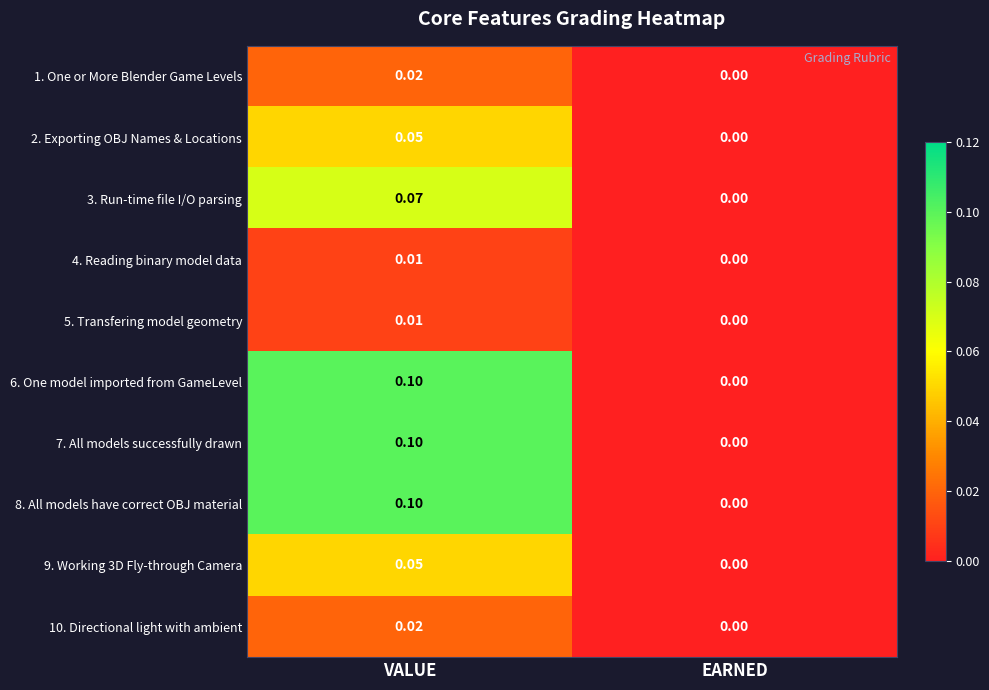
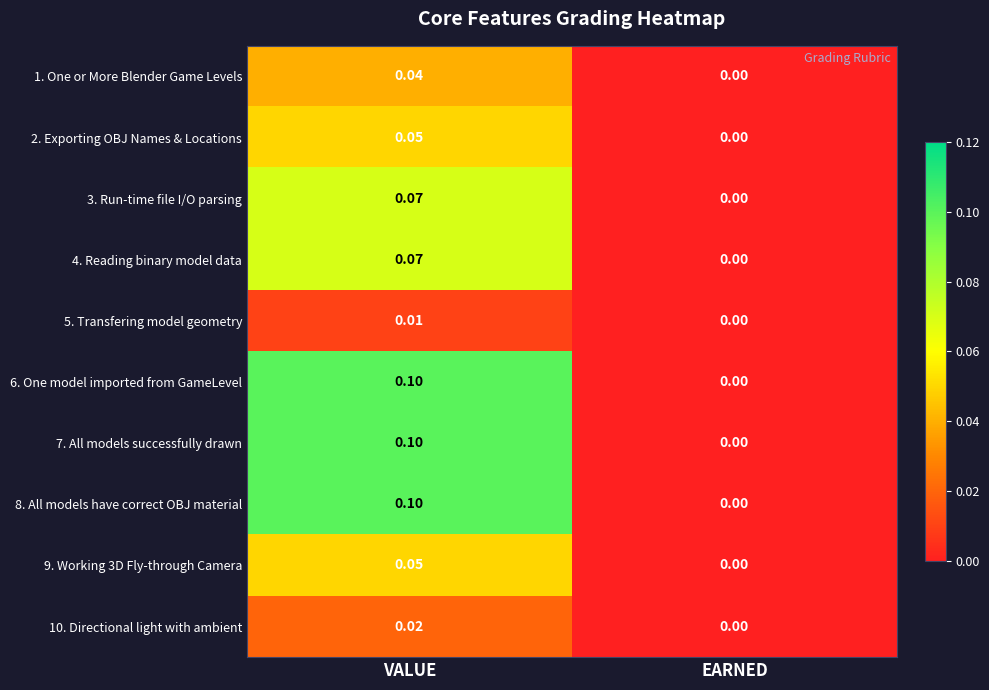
  {
    "1. One or More Blender Game Levels": {
-     "VALUE": 0.02
+     "VALUE": 0.04
    },
    "2. Exporting OBJ Names & Locations": {
      "VALUE": 0.05,
      "EARNED": 0.00
    },
    "3. Run-time file I/O parsing": {
      "VALUE": 0.07,
      "EARNED": 0.00
    },
    "4. Reading binary model data": {
-     "VALUE": 0.01,
+     "VALUE": 0.07,
      "EARNED": 0.00
    },
    "5. Transfering model geometry": {
      "VALUE": 0.01,
      "EARNED": 0.00
    },
    "6. One model imported from GameLevel": {
      "VALUE": 0.10,
      "EARNED": 0.00
    },
    "7. All models successfully drawn": {
      "VALUE": 0.10,
      "EARNED": 0.00
    },
    "8. All models have correct OBJ material": {
      "VALUE": 0.10,
      "EARNED": 0.00
    },
    "9. Working 3D Fly-through Camera": {
      "VALUE": 0.05,
      "EARNED": 0.00
    },
    "10. Directional light with ambient": {
      "VALUE": 0.02,
      "EARNED": 0.00
    }
  }
